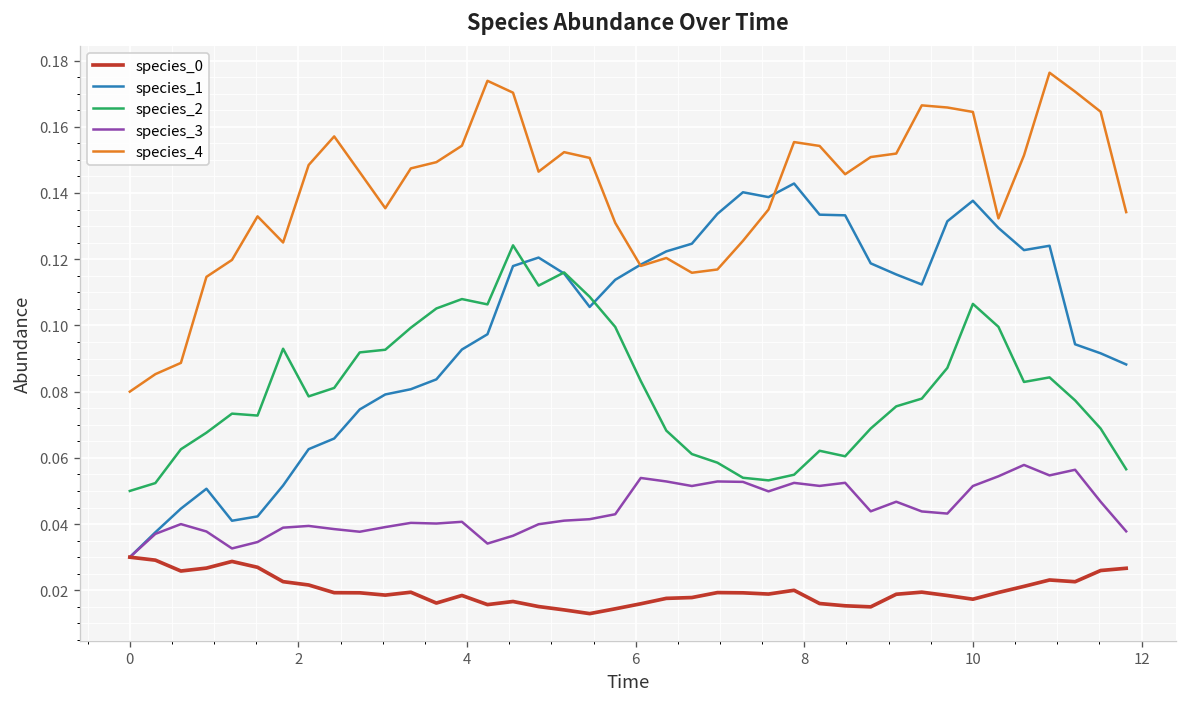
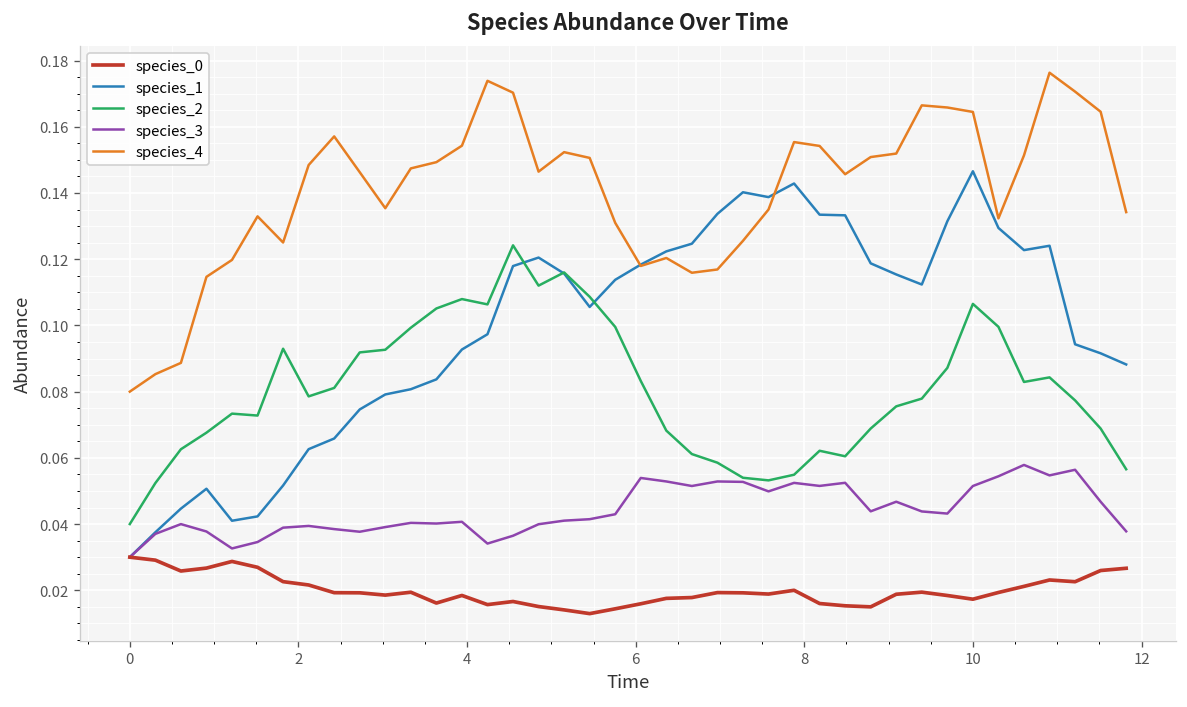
  {
    "species_0": {
      "10": 0.017
    },
    "species_1": {
-     "10": 0.138
+     "10": 0.147
    },
    "species_2": {
-     "0": 0.05,
+     "0": 0.04,
      "10": 0.107
    },
    "species_3": {
      "10": 0.051
    },
    "species_4": {
      "0": 0.080,
      "10": 0.164
    }
  }
